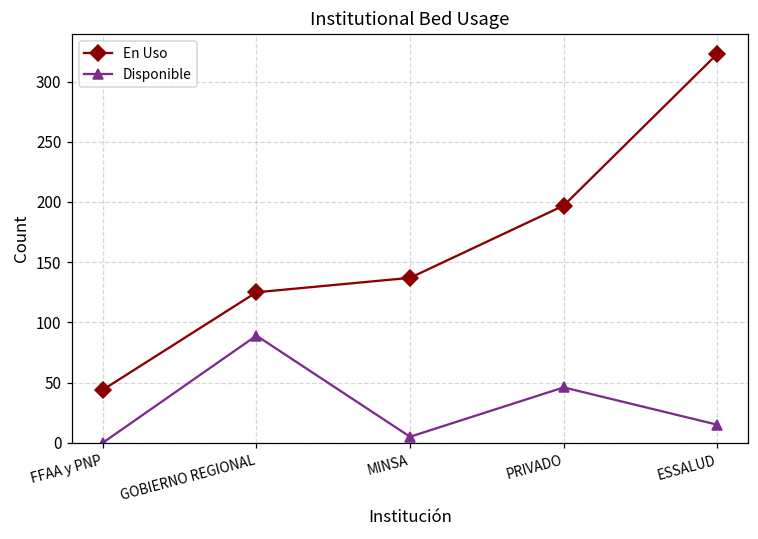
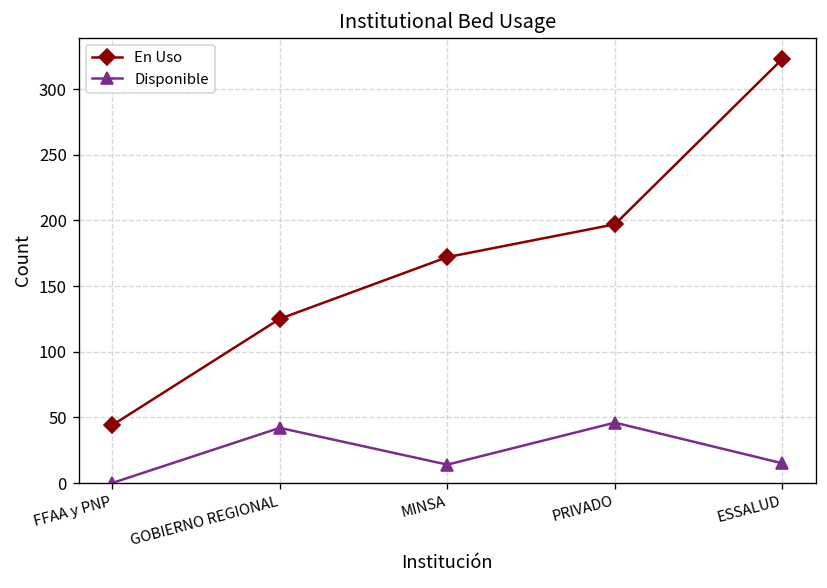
  {
    "En Uso": {
      "FFAA y PNP": 44,
      "GOBIERNO REGIONAL": 125,
-     "MINSA": 137,
+     "MINSA": 172,
      "PRIVADO": 197,
      "ESSALUD": 323
    },
    "Disponible": {
      "FFAA y PNP": 0,
-     "GOBIERNO REGIONAL": 89,
-     "MINSA": 5,
+     "GOBIERNO REGIONAL": 42,
+     "MINSA": 14,
      "PRIVADO": 46,
      "ESSALUD": 15
    }
  }
